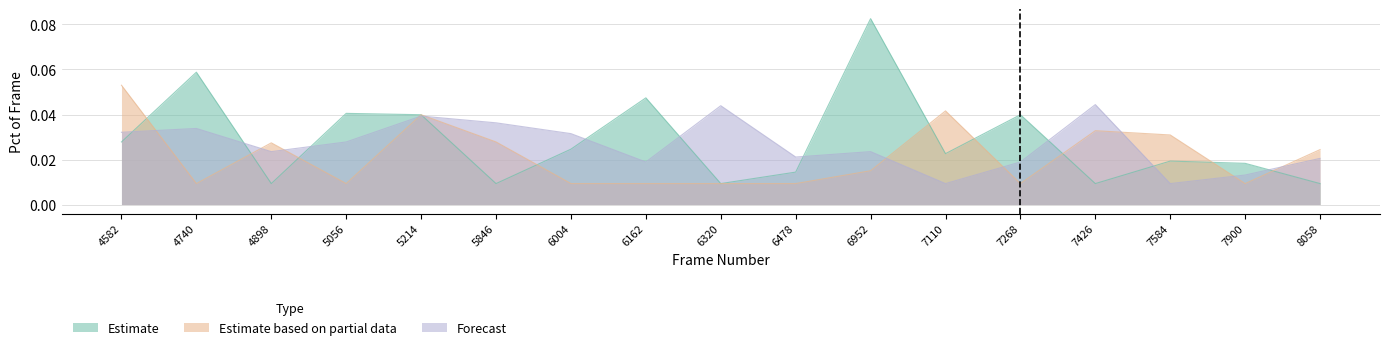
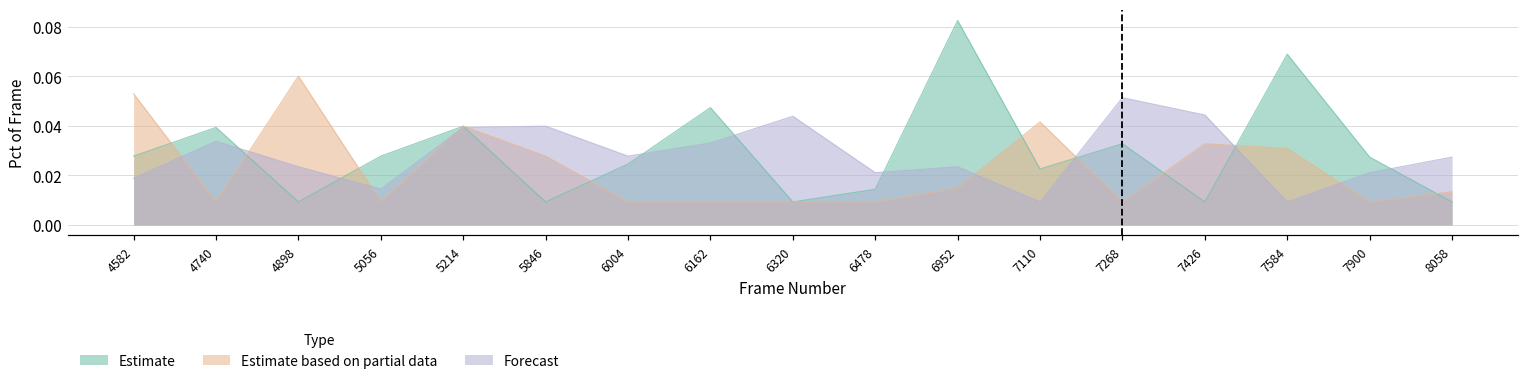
  {
    "Estimate": {
      "4582": 0.028,
-     "4740": 0.059,
+     "4740": 0.039,
      "4898": 0.009,
-     "5056": 0.041,
+     "5056": 0.028,
      "5846": 0.009,
      "6004": 0.025,
      "6162": 0.047,
      "6478": 0.014,
      "6952": 0.083,
      "7110": 0.023,
-     "7268": 0.040,
+     "7268": 0.033,
      "7426": 0.009,
-     "7584": 0.019,
-     "7900": 0.018,
+     "7584": 0.069,
+     "7900": 0.027,
      "8058": 0.009
    },
    "Estimate based on partial data": {
      "4582": 0.053,
      "4740": 0.009,
-     "4898": 0.027,
+     "4898": 0.060,
      "5056": 0.009,
      "5846": 0.028,
      "6004": 0.009,
      "6162": 0.009,
      "6478": 0.009,
      "6952": 0.015,
      "7110": 0.042,
      "7268": 0.009,
      "7426": 0.033,
      "7584": 0.031,
      "7900": 0.009,
-     "8058": 0.024
+     "8058": 0.013
    },
    "Forecast": {
-     "4582": 0.032,
+     "4582": 0.019,
      "4740": 0.034,
      "4898": 0.024,
-     "5056": 0.028,
-     "5846": 0.036,
-     "6004": 0.032,
-     "6162": 0.019,
+     "5056": 0.015,
+     "5846": 0.040,
+     "6004": 0.028,
+     "6162": 0.033,
      "6320": 0.044,
      "6478": 0.021,
      "6952": 0.024,
      "7110": 0.009,
-     "7268": 0.019,
+     "7268": 0.051,
      "7426": 0.044,
      "7584": 0.009,
-     "7900": 0.013,
-     "8058": 0.021
+     "7900": 0.021,
+     "8058": 0.027
    }
  }
